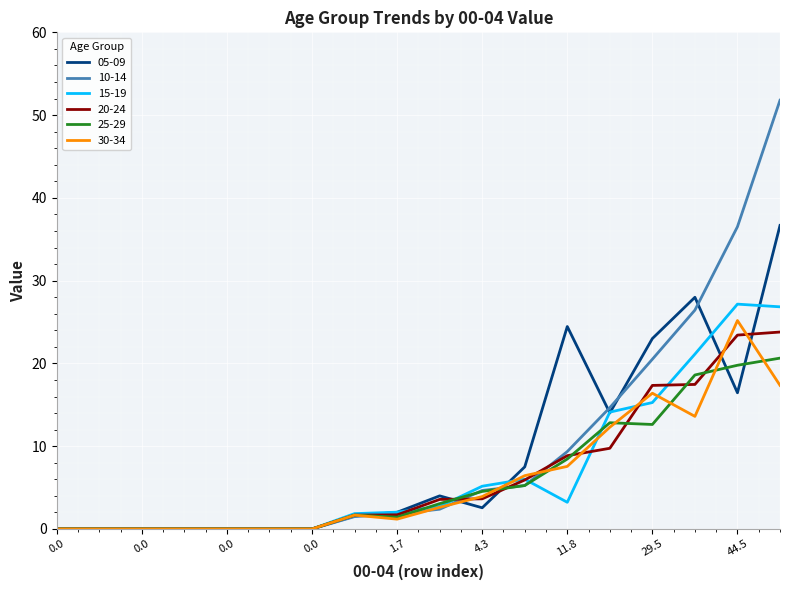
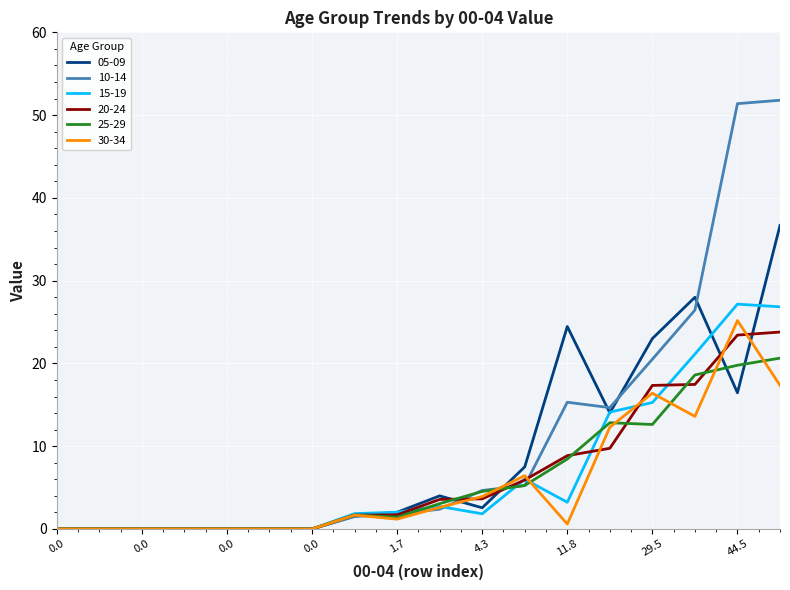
  {
    "05-09": {
      "4.3": 3,
      "11.8": 24,
      "29.5": 23,
      "44.5": 16
    },
    "10-14": {
-     "11.8": 9,
+     "11.8": 15,
      "29.5": 21,
-     "44.5": 37
+     "44.5": 51
    },
    "15-19": {
-     "4.3": 5,
+     "4.3": 2,
      "11.8": 3,
      "29.5": 15,
      "44.5": 27
    },
    "20-24": {
      "11.8": 9,
      "29.5": 17,
      "44.5": 23
    },
    "25-29": {
      "11.8": 8,
      "29.5": 13,
      "44.5": 20
    },
    "30-34": {
-     "11.8": 8,
+     "11.8": 1,
      "29.5": 16,
      "44.5": 25
    }
  }
